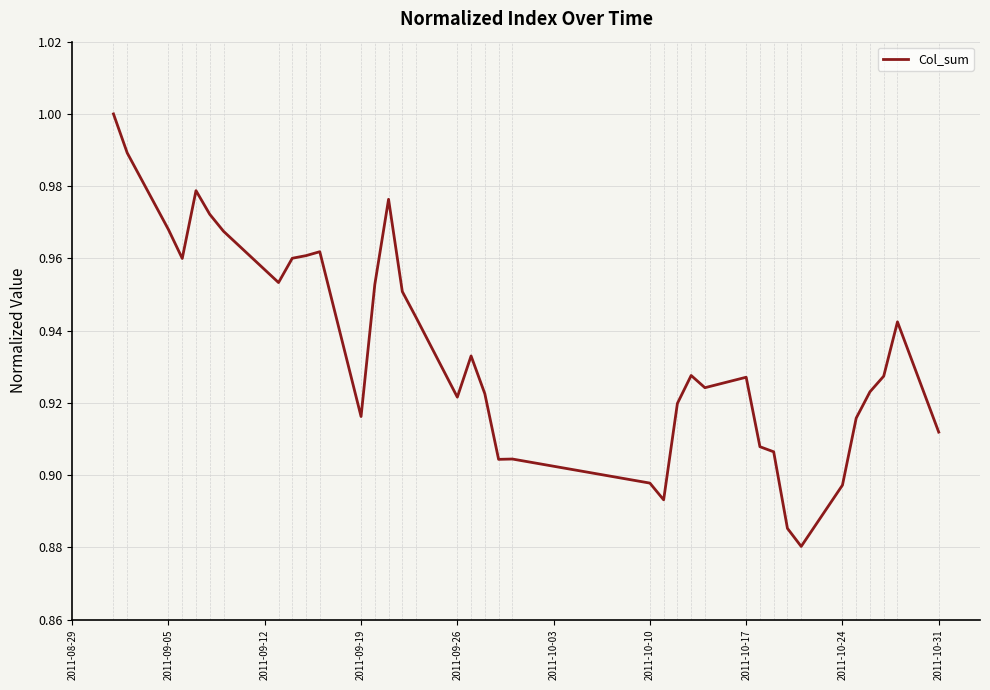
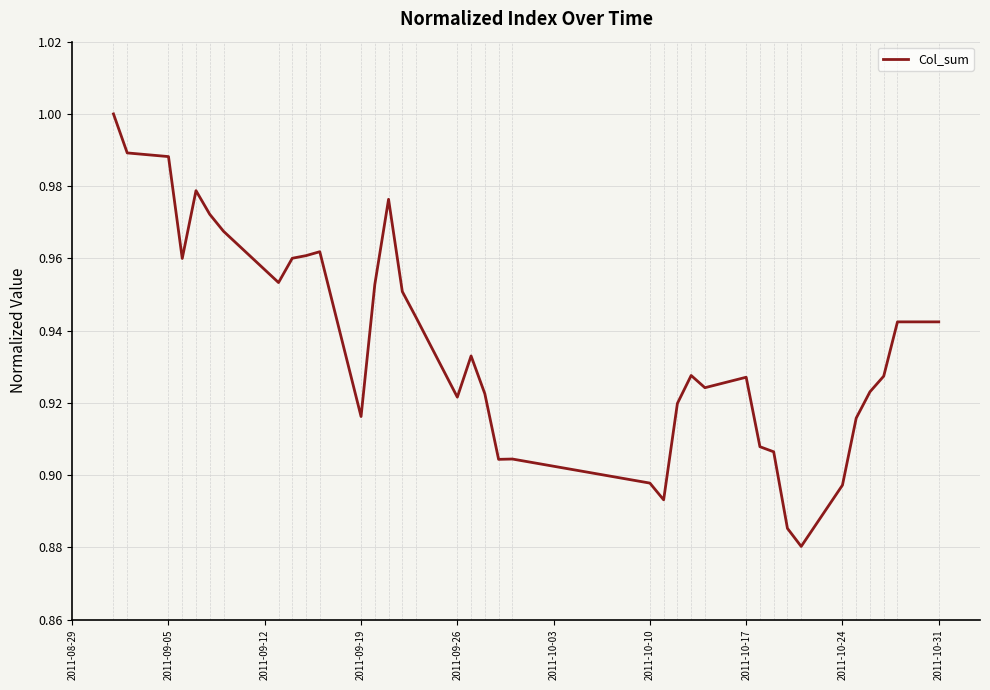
  {
-   "2011-09-05": 0.968,
+   "2011-09-05": 0.988,
    "2011-09-19": 0.916,
    "2011-09-26": 0.922,
    "2011-10-10": 0.898,
    "2011-10-17": 0.927,
    "2011-10-24": 0.897,
-   "2011-10-31": 0.912
+   "2011-10-31": 0.942
  }
